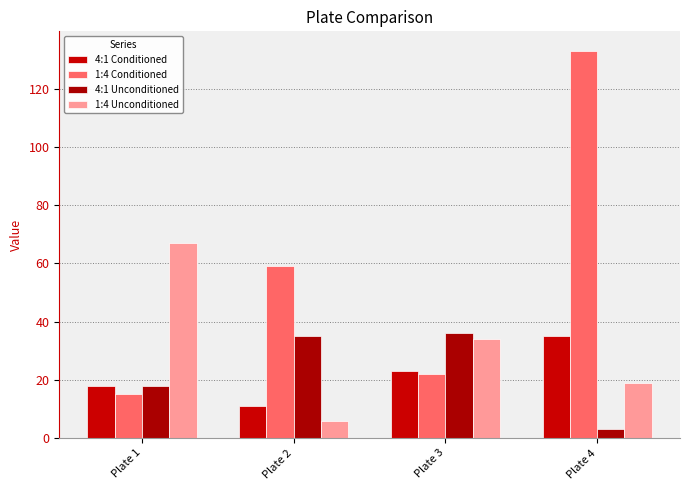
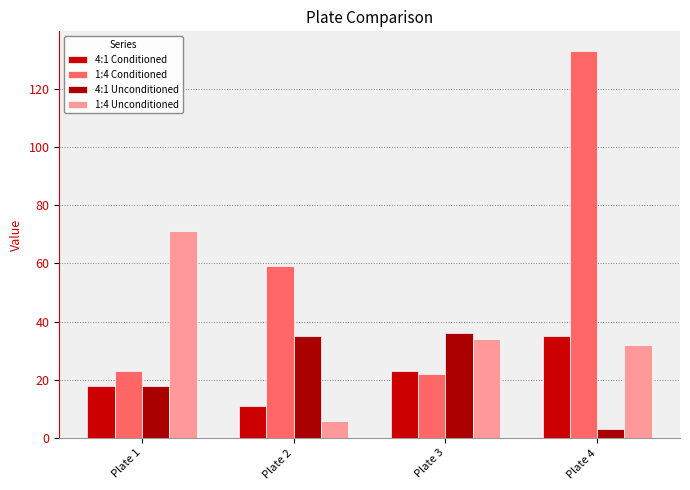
  {
    "1:4 Conditioned": {
-     "Plate 1": 15,
+     "Plate 1": 23,
      "Plate 2": 59,
      "Plate 3": 22,
      "Plate 4": 133
    },
    "1:4 Unconditioned": {
-     "Plate 1": 67,
+     "Plate 1": 71,
      "Plate 2": 6,
      "Plate 3": 34,
-     "Plate 4": 19
+     "Plate 4": 32
    }
  }
